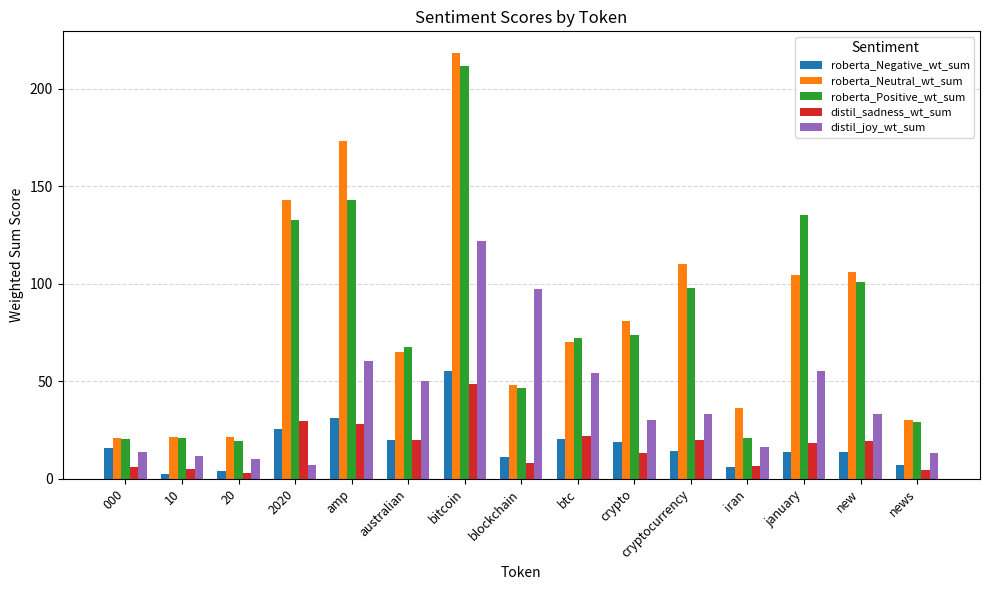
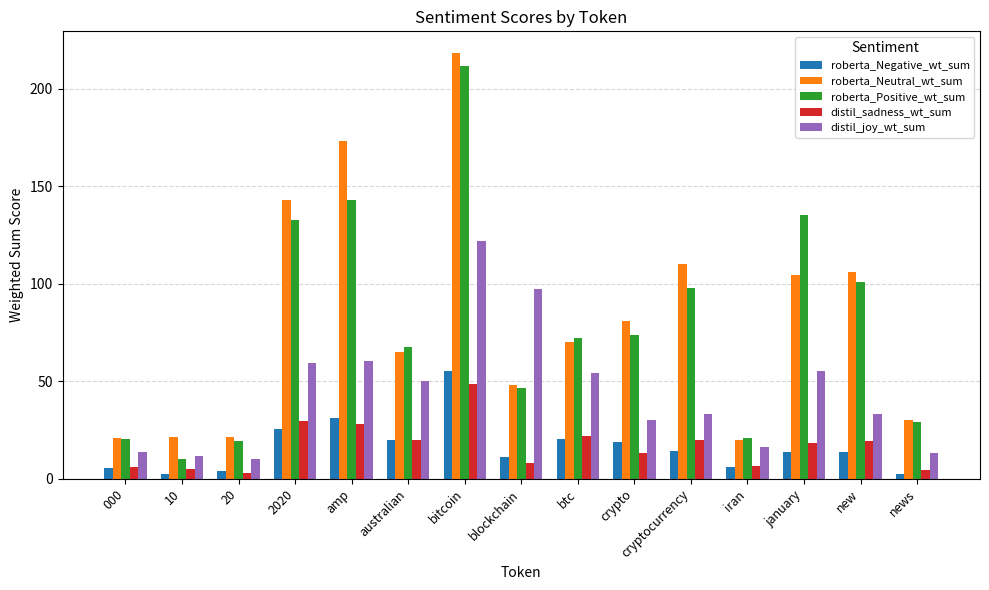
  {
    "roberta_Negative_wt_sum": {
-     "000": 16,
+     "000": 6,
      "10": 3,
      "20": 4,
      "2020": 26,
      "amp": 31,
      "australian": 20,
      "bitcoin": 55,
      "blockchain": 11,
      "btc": 21,
      "crypto": 19,
      "cryptocurrency": 14,
      "iran": 6,
      "january": 14,
      "new": 14,
-     "news": 7
+     "news": 3
    },
    "roberta_Neutral_wt_sum": {
      "000": 21,
      "10": 21,
      "20": 22,
      "2020": 143,
      "amp": 173,
      "australian": 65,
      "bitcoin": 218,
      "blockchain": 48,
      "btc": 70,
      "crypto": 81,
      "cryptocurrency": 110,
-     "iran": 36,
+     "iran": 20,
      "january": 104,
      "new": 106,
      "news": 30
    },
    "roberta_Positive_wt_sum": {
      "000": 20,
-     "10": 21,
+     "10": 10,
      "20": 19,
      "2020": 132,
      "amp": 143,
      "australian": 68,
      "bitcoin": 212,
      "blockchain": 46,
      "btc": 72,
      "crypto": 73,
      "cryptocurrency": 98,
      "iran": 21,
      "january": 135,
      "new": 101,
      "news": 29
    },
    "distil_sadness_wt_sum": {
      "000": 6,
      "10": 5,
      "20": 3,
      "2020": 29,
      "amp": 28,
      "australian": 20,
      "bitcoin": 48,
      "blockchain": 8,
      "btc": 22,
      "crypto": 13,
      "cryptocurrency": 20,
      "iran": 6,
      "january": 19,
      "new": 19,
      "news": 5
    },
    "distil_joy_wt_sum": {
      "000": 14,
      "10": 12,
      "20": 10,
-     "2020": 7,
+     "2020": 59,
      "amp": 60,
      "australian": 50,
      "bitcoin": 122,
      "blockchain": 97,
      "btc": 54,
      "crypto": 30,
      "cryptocurrency": 33,
      "iran": 17,
      "january": 55,
      "new": 33,
      "news": 13
    }
  }
